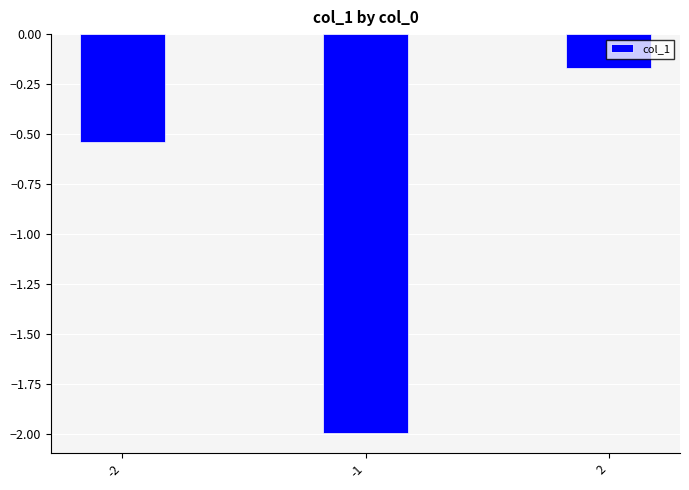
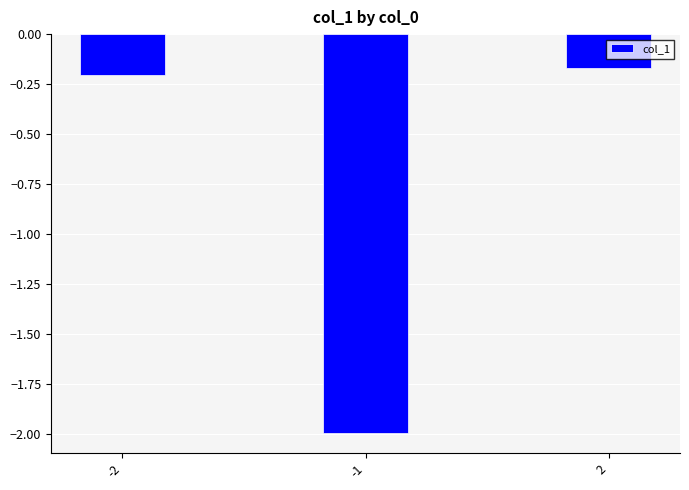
  {
-   "-2": -0.54,
+   "-2": -0.21,
    "-1": -1.99,
    "2": -0.17
  }
